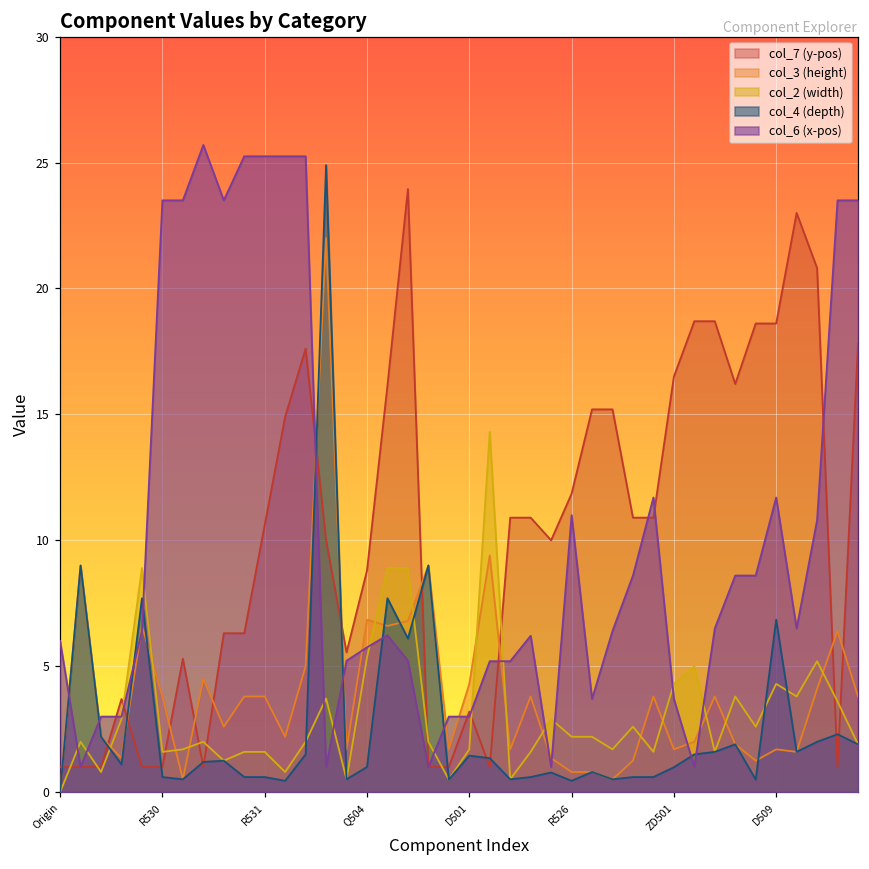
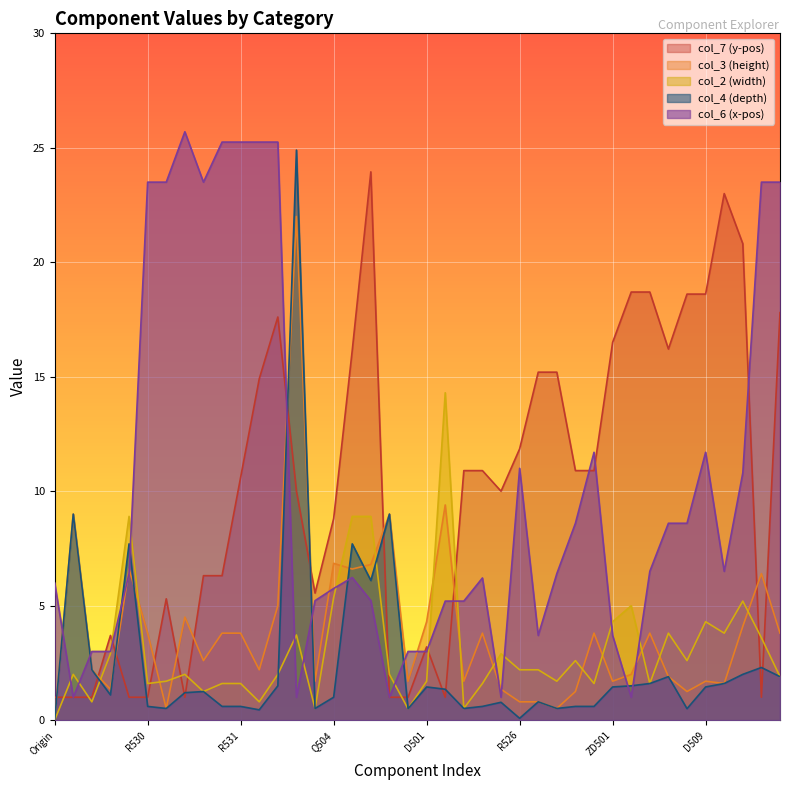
  {
    "col_4 (depth)": {
      "R530": 0.6,
      "R531": 0.6,
      "Q504": 1.0,
      "D501": 1.5,
-     "R526": 0.5,
-     "ZD501": 1.0,
-     "D509": 6.9
+     "R526": 0.1,
+     "ZD501": 1.5,
+     "D509": 1.5
    },
    "col_6 (x-pos)": {
      "Origin": 6.0,
      "R530": 23.5,
      "R531": 25.3,
      "Q504": 5.8,
      "D501": 3.0,
      "R526": 11.0,
      "ZD501": 3.7,
      "D509": 11.7
    }
  }
